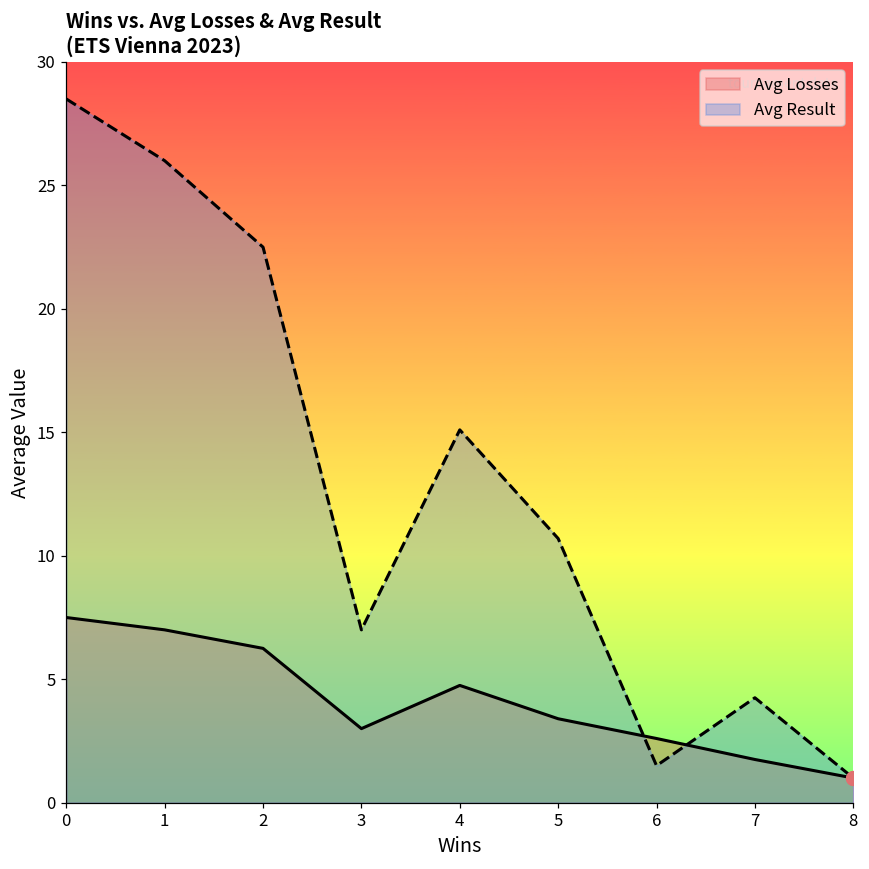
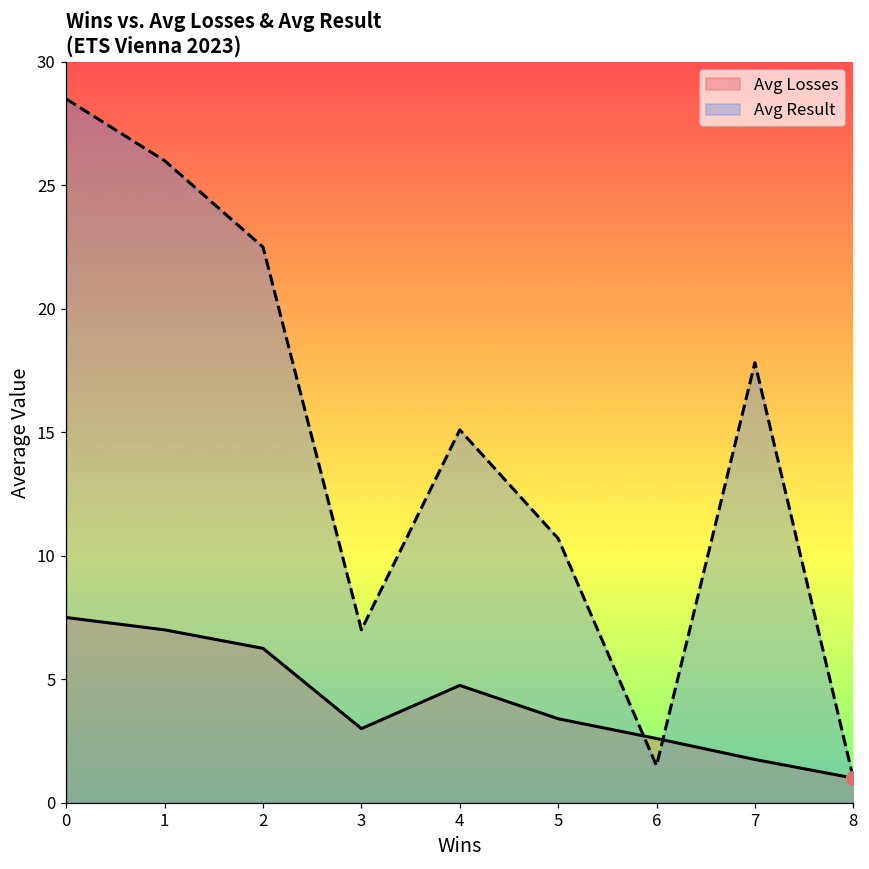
  {
    "Avg Result": {
      "0": 28.5,
      "1": 26.0,
      "2": 22.5,
      "3": 7.0,
      "4": 15.1,
      "5": 10.7,
      "6": 1.5,
-     "7": 4.3
+     "7": 17.8
    }
  }
